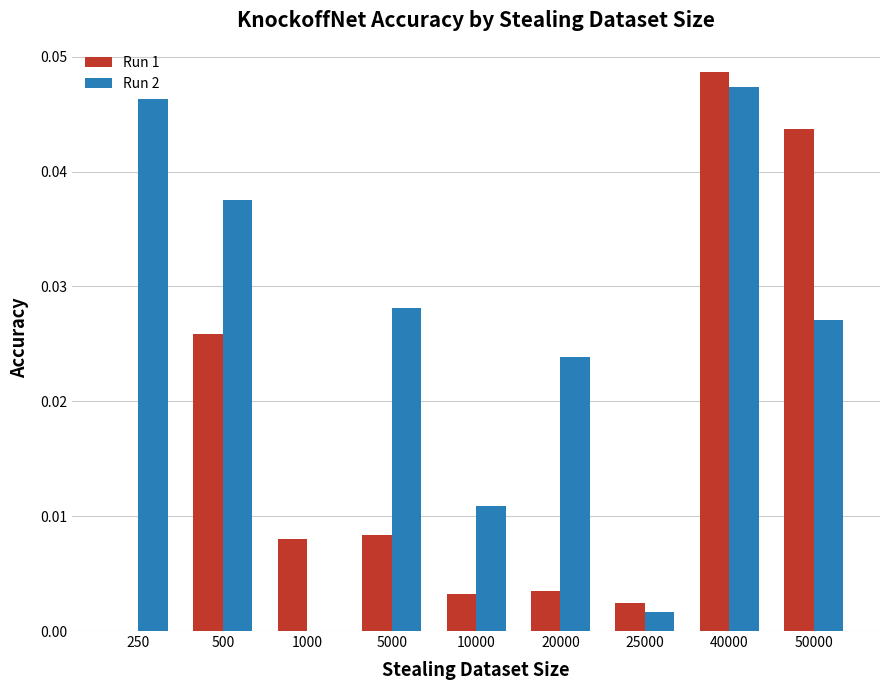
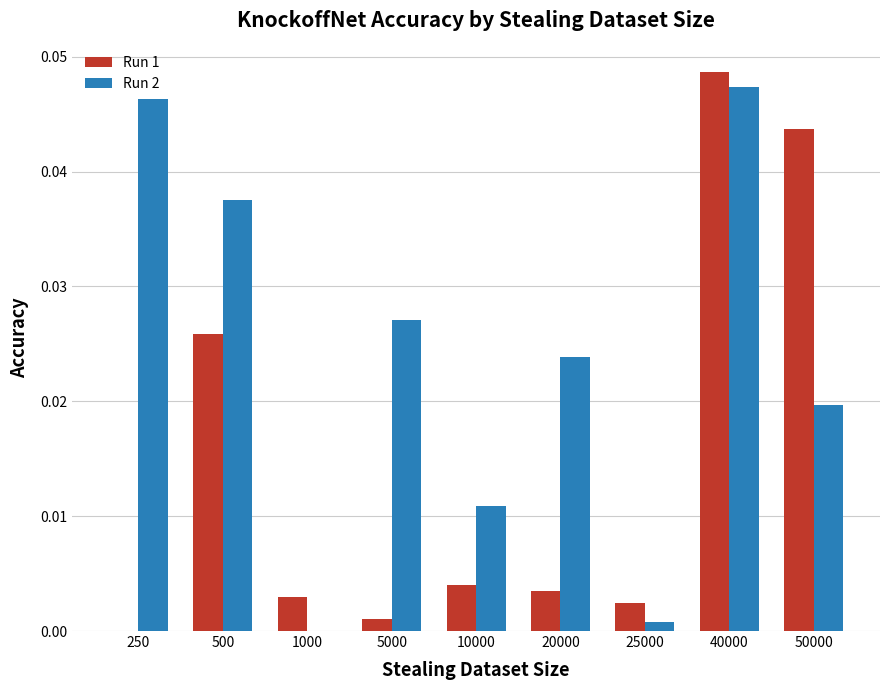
  {
    "Run 1": {
      "250": 0.0000,
      "500": 0.0259,
-     "1000": 0.0080,
-     "5000": 0.0084,
-     "10000": 0.0032,
+     "1000": 0.0029,
+     "5000": 0.0010,
+     "10000": 0.0040,
      "20000": 0.0035,
      "25000": 0.0024,
      "40000": 0.0487,
      "50000": 0.0437
    },
    "Run 2": {
      "250": 0.0463,
      "500": 0.0375,
      "1000": 0.0000,
-     "5000": 0.0281,
+     "5000": 0.0270,
      "10000": 0.0109,
      "20000": 0.0238,
-     "25000": 0.0017,
+     "25000": 0.0008,
      "40000": 0.0474,
-     "50000": 0.0271
+     "50000": 0.0196
    }
  }
